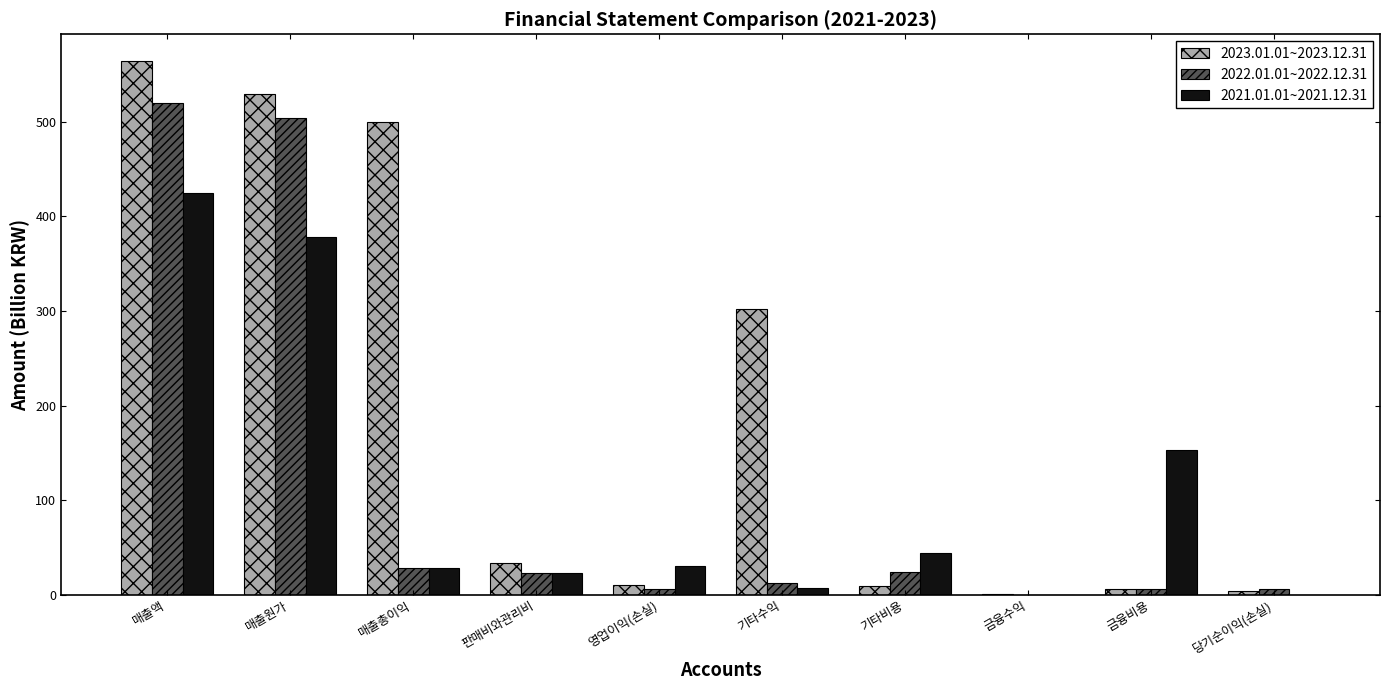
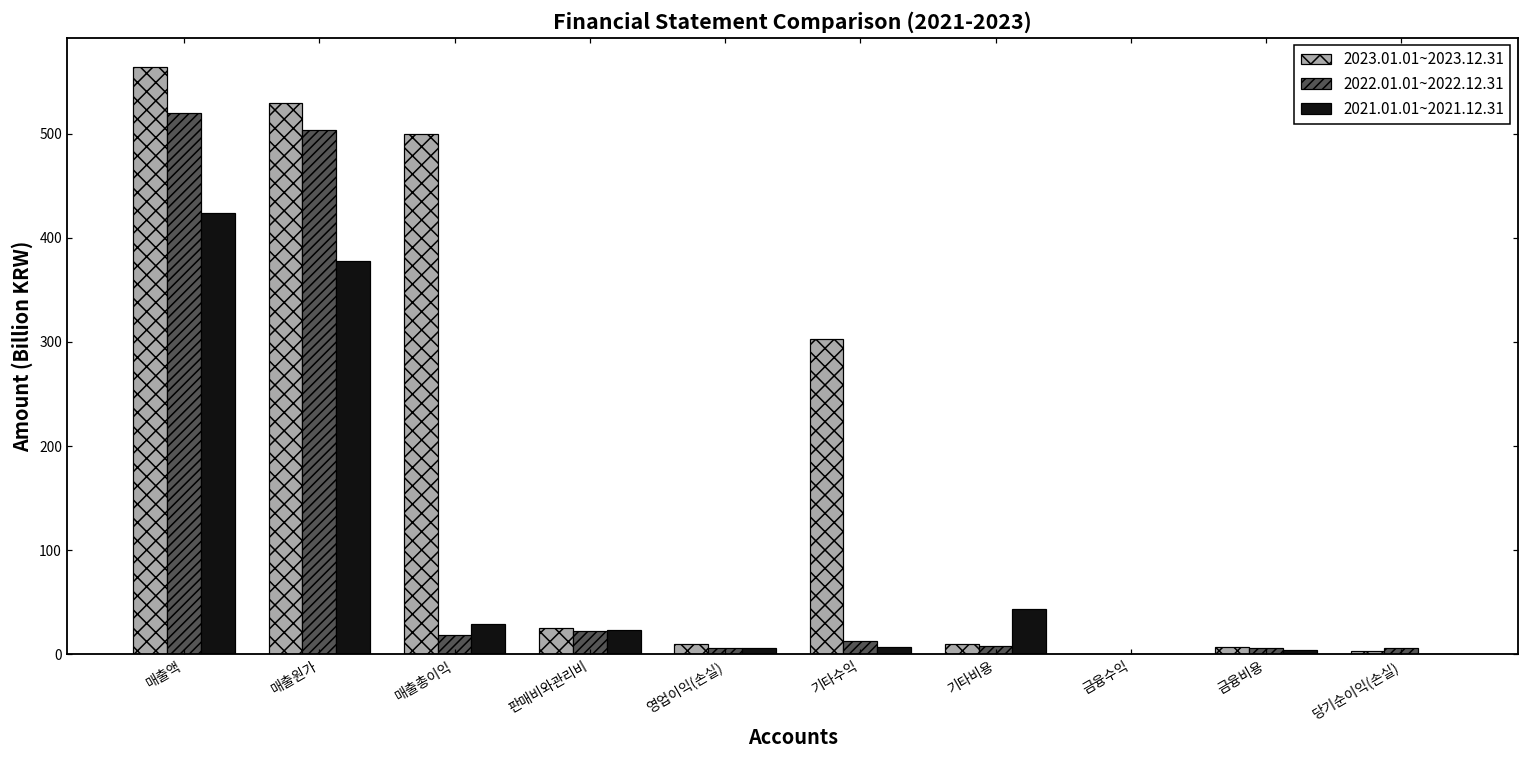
  {
    "2023.01.01~2023.12.31": {
      "매출액": 560,
      "매출원가": 530,
      "매출총이익": 500,
-     "판매비와관리비": 30,
+     "판매비와관리비": 20,
      "영업이익(손실)": 10,
      "기타수익": 300,
      "기타비용": 10,
      "금융비용": 10,
      "당기순이익(손실)": 0
    },
    "2022.01.01~2022.12.31": {
      "매출액": 520,
      "매출원가": 500,
-     "매출총이익": 30,
+     "매출총이익": 20,
      "판매비와관리비": 20,
      "영업이익(손실)": 10,
      "기타수익": 10,
-     "기타비용": 20,
+     "기타비용": 10,
      "금융비용": 10,
      "당기순이익(손실)": 10
    },
    "2021.01.01~2021.12.31": {
      "매출액": 420,
      "매출원가": 380,
      "매출총이익": 30,
      "판매비와관리비": 20,
-     "영업이익(손실)": 30,
+     "영업이익(손실)": 10,
      "기타수익": 10,
      "기타비용": 40,
-     "금융비용": 150
+     "금융비용": 0
    }
  }
